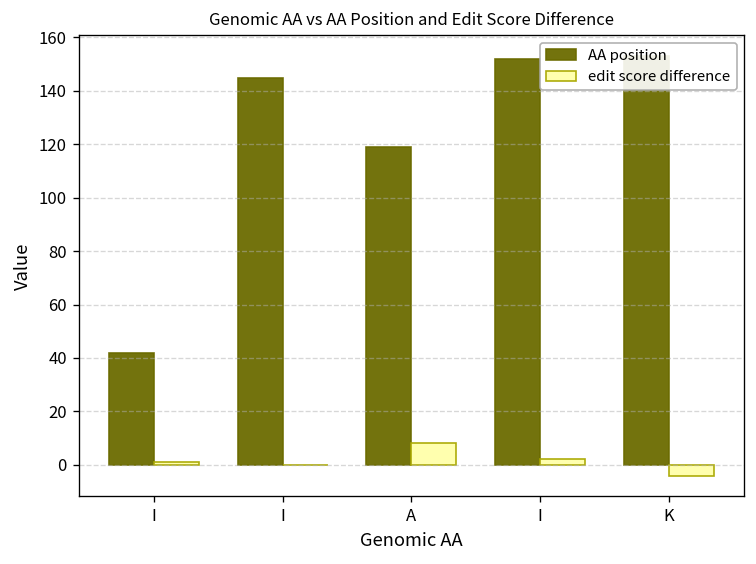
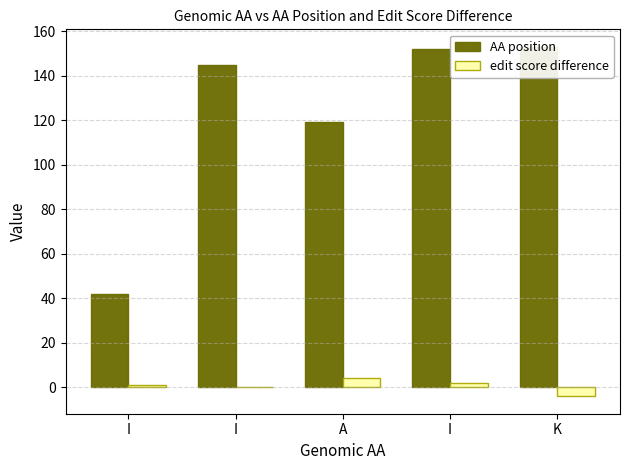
  {
    "AA position": {
      "A": 119
    },
    "edit score difference": {
-     "A": 8,
+     "A": 4,
      "K": -4
    }
  }
